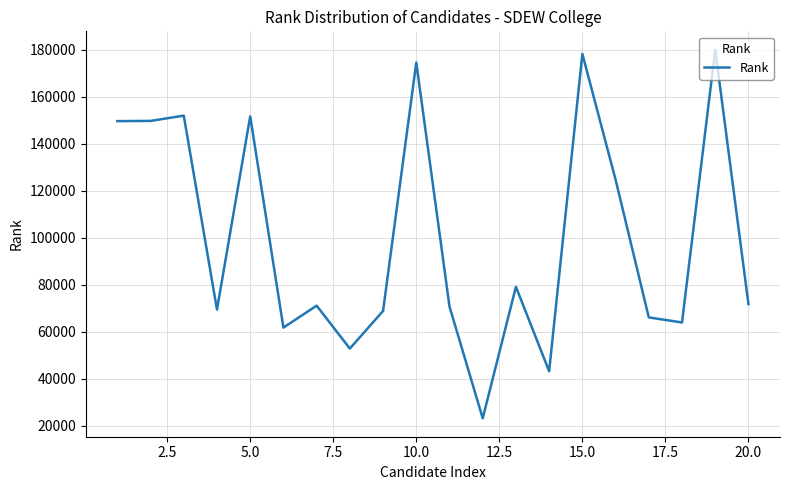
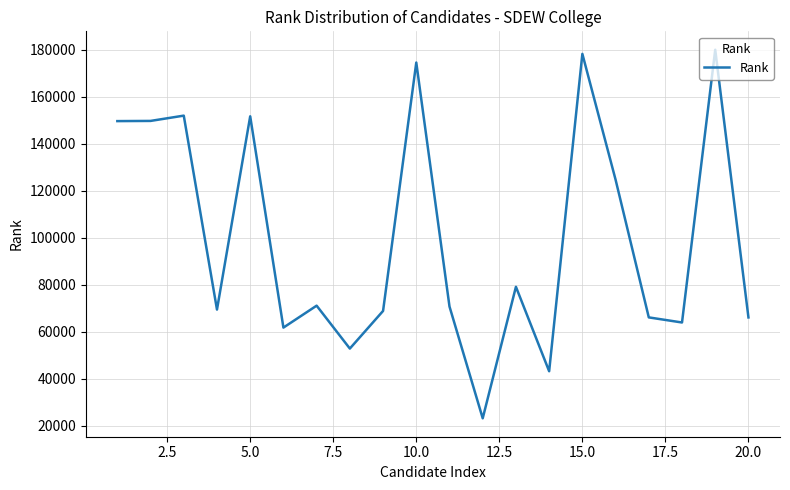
  {
    "5.0": 152000,
    "10.0": 175000,
    "15.0": 178000,
-   "20.0": 72000
+   "20.0": 66000
  }
